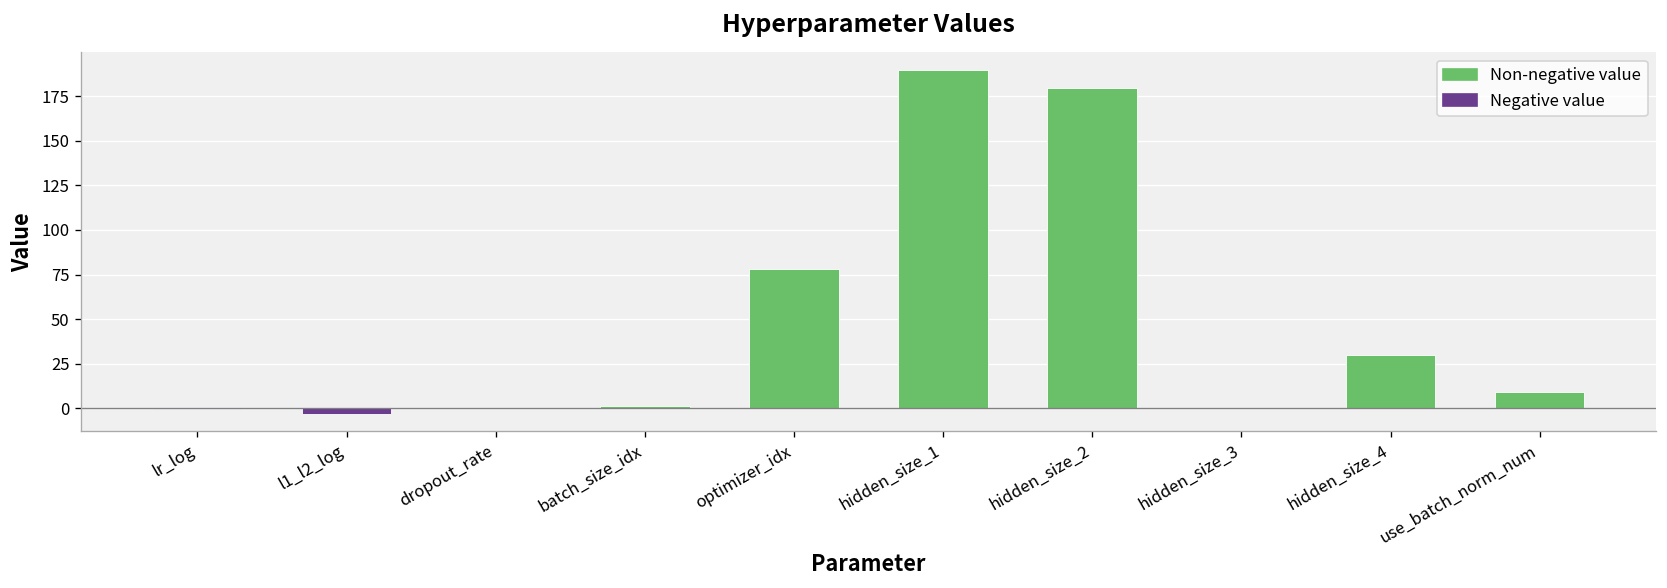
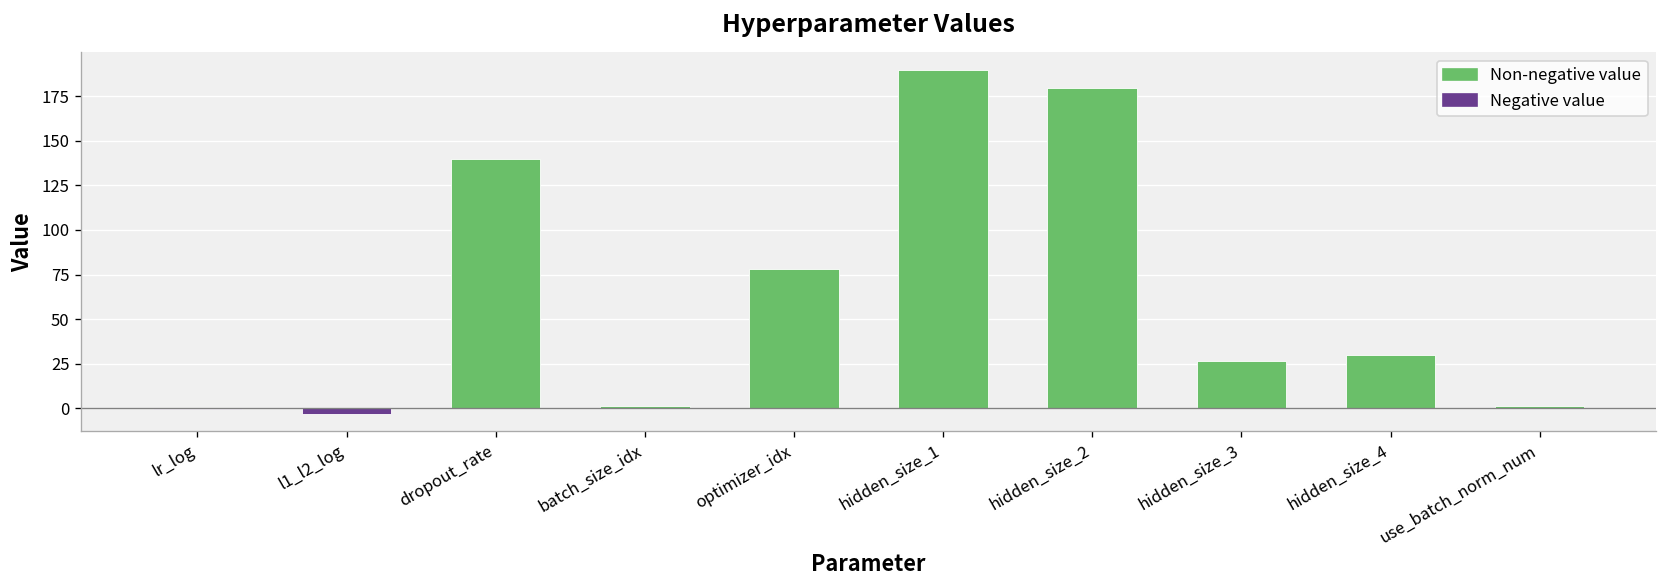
  {
    "Non-negative value": {
-     "dropout_rate": 0,
+     "dropout_rate": 140,
      "optimizer_idx": 78,
      "hidden_size_1": 190,
      "hidden_size_2": 180,
-     "hidden_size_3": 0,
+     "hidden_size_3": 26,
      "hidden_size_4": 30,
-     "use_batch_norm_num": 9
+     "use_batch_norm_num": 1
    },
    "Negative value": {
      "l1_l2_log": -3
    }
  }
